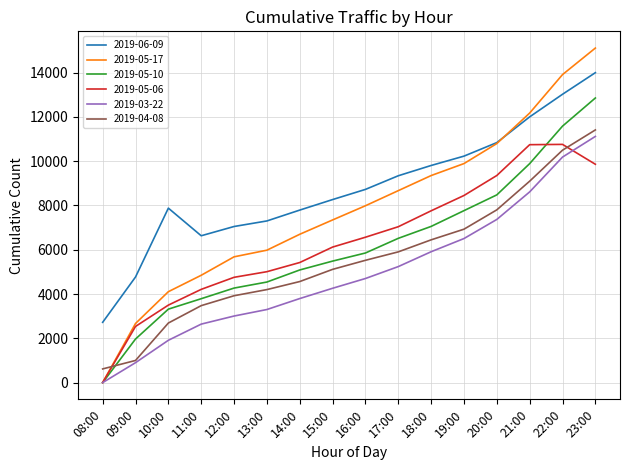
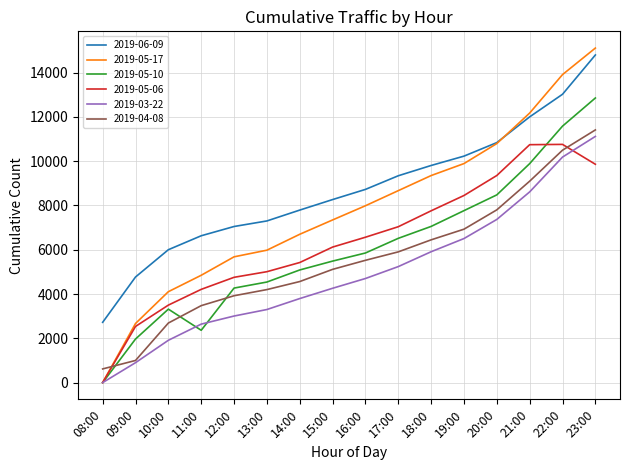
  {
    "2019-06-09": {
      "08:00": 2700,
      "09:00": 4800,
-     "10:00": 7900,
+     "10:00": 6000,
      "11:00": 6600,
      "12:00": 7000,
      "13:00": 7300,
      "14:00": 7800,
      "15:00": 8300,
      "16:00": 8700,
      "17:00": 9300,
      "18:00": 9800,
      "19:00": 10200,
      "21:00": 12000,
      "22:00": 13000,
-     "23:00": 14000
+     "23:00": 14800
    },
    "2019-05-17": {
      "09:00": 2700,
      "10:00": 4100,
      "11:00": 4800,
      "12:00": 5700,
      "13:00": 6000,
      "14:00": 6700,
      "15:00": 7300,
      "16:00": 8000,
      "17:00": 8700,
      "18:00": 9300,
      "19:00": 9900,
      "21:00": 12200,
      "22:00": 13900,
      "23:00": 15100
    },
    "2019-05-10": {
      "09:00": 2000,
      "10:00": 3300,
-     "11:00": 3800,
+     "11:00": 2400,
      "12:00": 4300,
      "13:00": 4500,
      "14:00": 5100,
      "15:00": 5500,
      "16:00": 5900,
      "17:00": 6500,
      "18:00": 7100,
      "19:00": 7800,
      "20:00": 8500,
      "21:00": 9900,
      "22:00": 11600,
      "23:00": 12900
    },
    "2019-05-06": {
      "09:00": 2500,
      "10:00": 3500,
      "11:00": 4200,
      "12:00": 4800,
      "13:00": 5000,
      "14:00": 5400,
      "15:00": 6100,
      "16:00": 6600,
      "17:00": 7000,
      "18:00": 7800,
      "19:00": 8400,
      "20:00": 9400,
      "21:00": 10700,
      "22:00": 10800,
      "23:00": 9900
    },
    "2019-03-22": {
      "10:00": 1900,
      "11:00": 2600,
      "12:00": 3000,
      "13:00": 3300,
      "14:00": 3800,
      "15:00": 4300,
      "16:00": 4700,
      "17:00": 5200,
      "18:00": 5900,
      "19:00": 6500,
      "20:00": 7400,
      "21:00": 8600,
      "22:00": 10200,
      "23:00": 11100
    },
    "2019-04-08": {
      "08:00": 600,
      "10:00": 2700,
      "11:00": 3500,
      "12:00": 3900,
      "13:00": 4200,
      "14:00": 4600,
      "15:00": 5100,
      "16:00": 5500,
      "17:00": 5900,
      "18:00": 6400,
      "19:00": 6900,
      "20:00": 7800,
      "21:00": 9100,
      "22:00": 10500,
      "23:00": 11400
    }
  }
